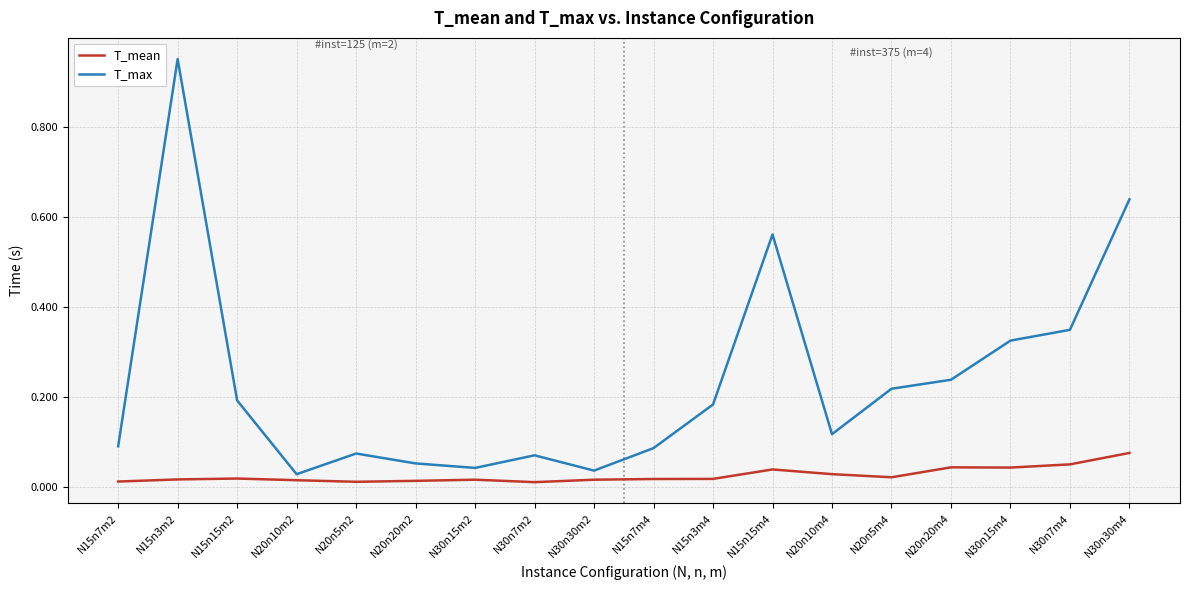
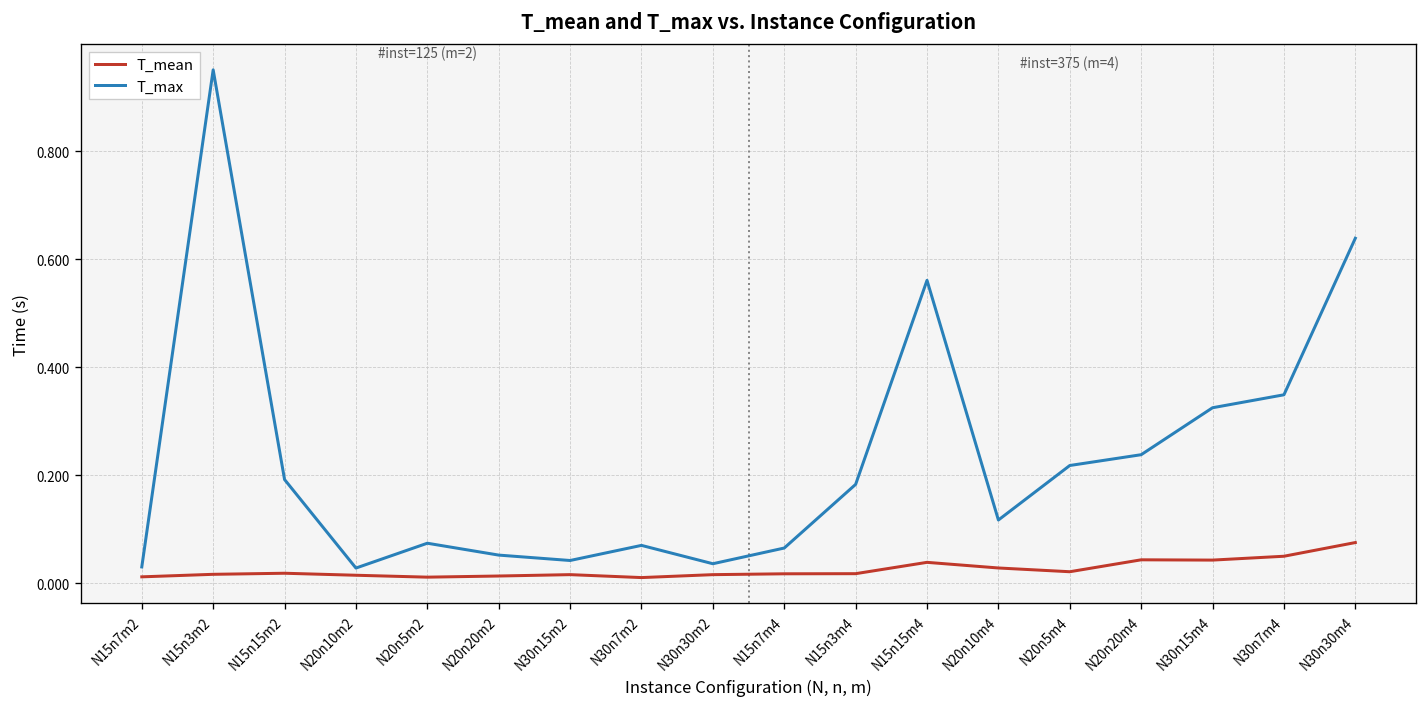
  {
    "T_mean": {
      "N15n7m2": 0.01,
      "N15n3m2": 0.02,
      "N15n15m2": 0.02,
      "N20n10m2": 0.01,
      "N20n5m2": 0.01,
      "N20n20m2": 0.01,
      "N30n15m2": 0.02,
      "N30n7m2": 0.01,
      "N30n30m2": 0.02,
      "N15n7m4": 0.02,
      "N15n3m4": 0.02,
      "N15n15m4": 0.04,
      "N20n10m4": 0.03,
      "N20n5m4": 0.02,
      "N20n20m4": 0.04,
      "N30n15m4": 0.04,
      "N30n7m4": 0.05,
      "N30n30m4": 0.08
    },
    "T_max": {
-     "N15n7m2": 0.09,
+     "N15n7m2": 0.03,
      "N15n3m2": 0.95,
      "N15n15m2": 0.19,
      "N20n10m2": 0.03,
      "N20n5m2": 0.07,
      "N20n20m2": 0.05,
      "N30n15m2": 0.04,
      "N30n7m2": 0.07,
      "N30n30m2": 0.04,
-     "N15n7m4": 0.09,
+     "N15n7m4": 0.07,
      "N15n3m4": 0.18,
      "N15n15m4": 0.56,
      "N20n10m4": 0.12,
      "N20n5m4": 0.22,
      "N20n20m4": 0.24,
      "N30n15m4": 0.33,
      "N30n7m4": 0.35,
      "N30n30m4": 0.64
    }
  }
